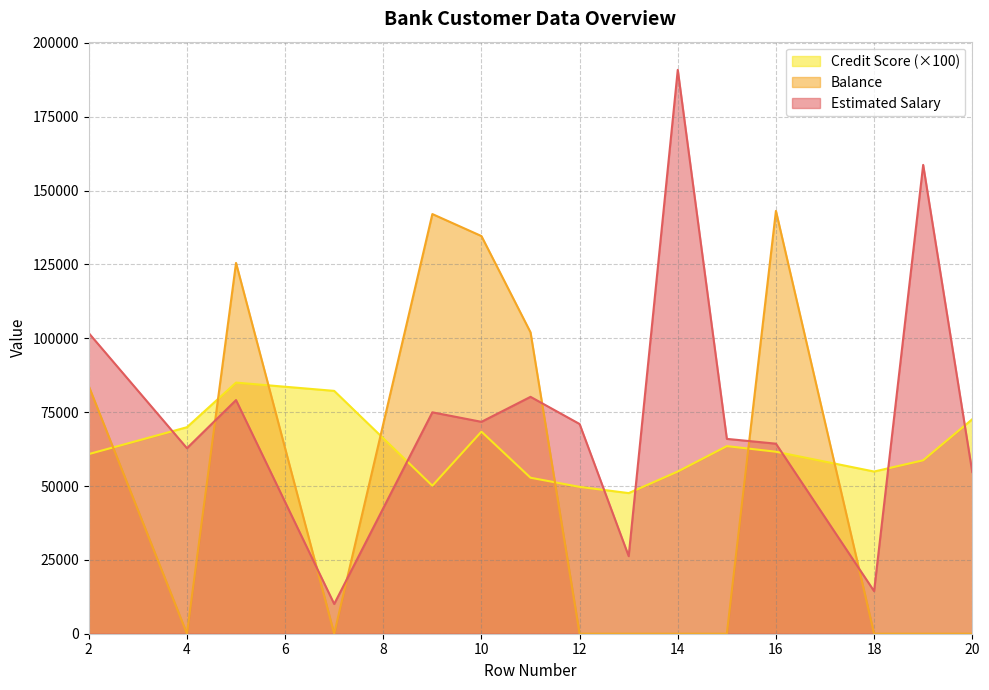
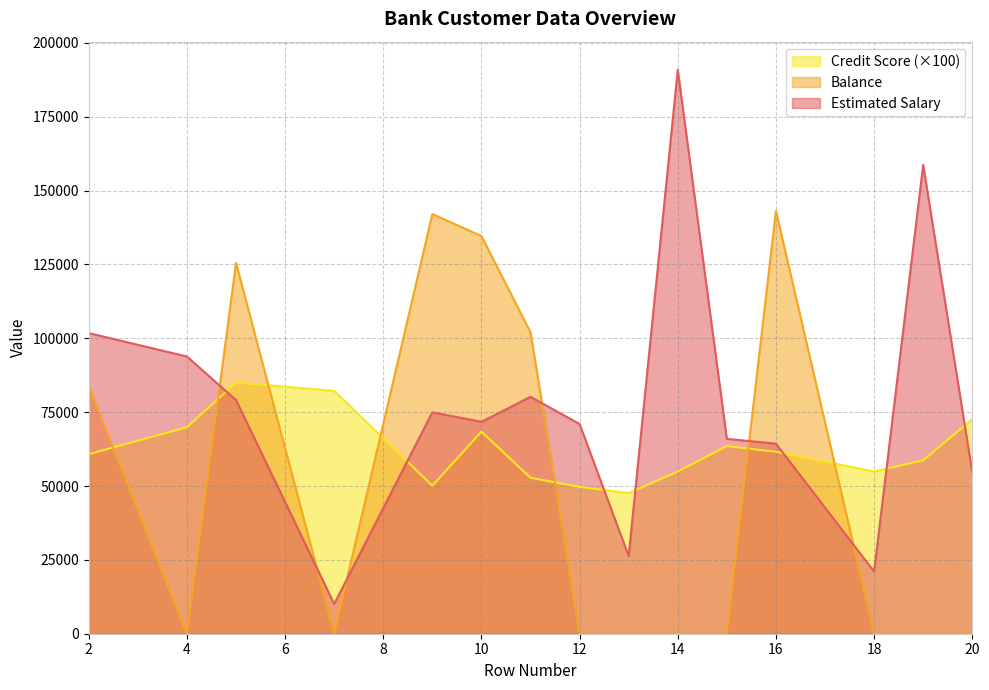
  {
    "Estimated Salary": {
      "2": 102000,
-     "4": 63000,
+     "4": 94000,
      "10": 72000,
      "12": 71000,
      "14": 191000,
      "16": 64000,
-     "18": 14000,
+     "18": 21000,
      "20": 55000
    }
  }
